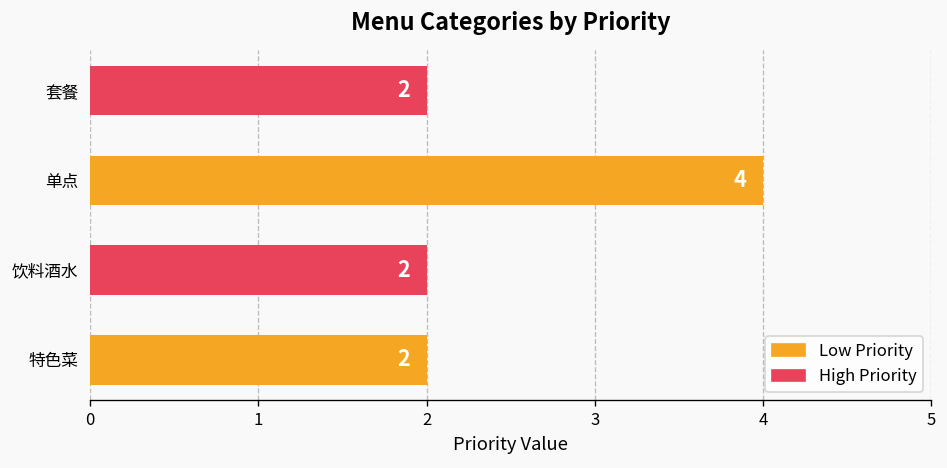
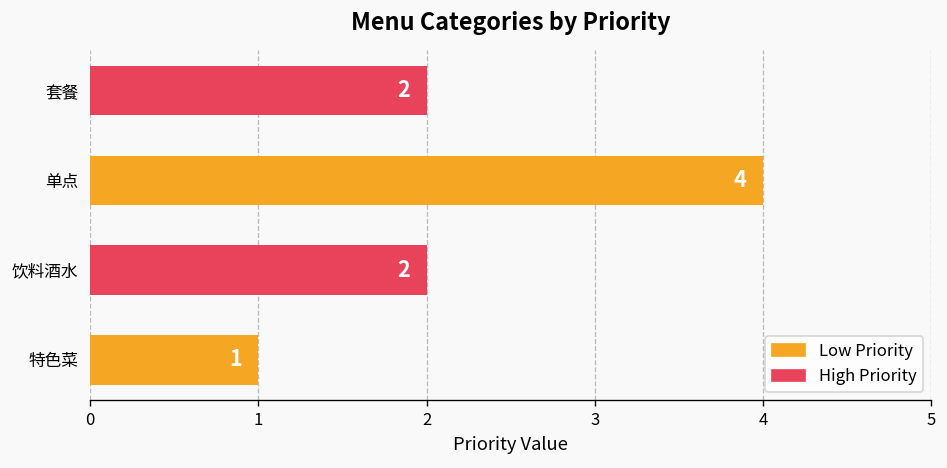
  {
    "套餐": 2,
    "单点": 4,
    "饮料酒水": 2,
-   "特色菜": 2
+   "特色菜": 1
  }
